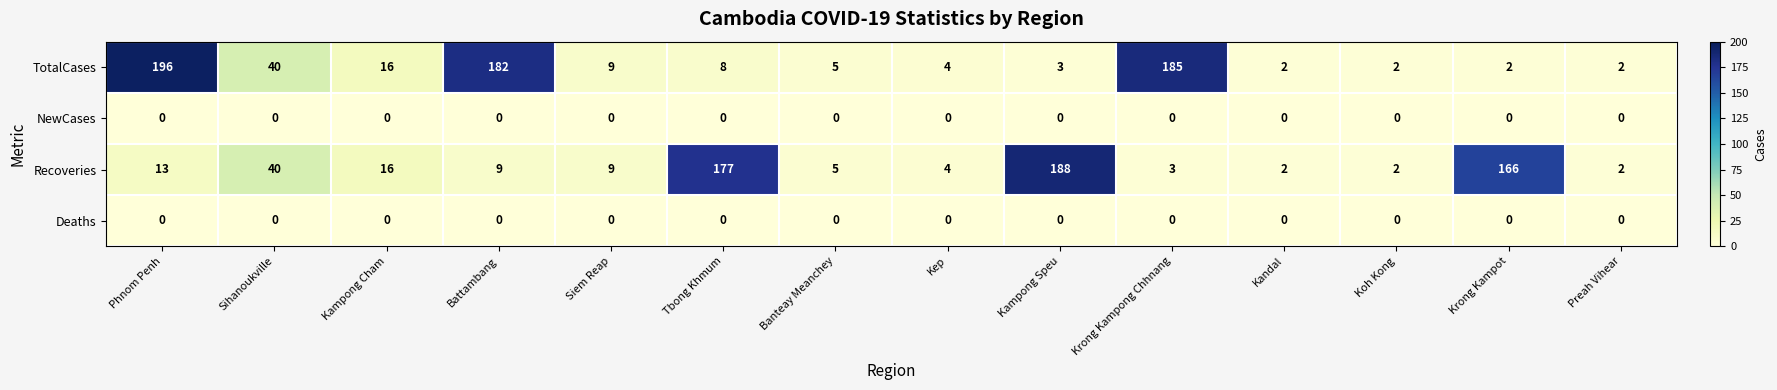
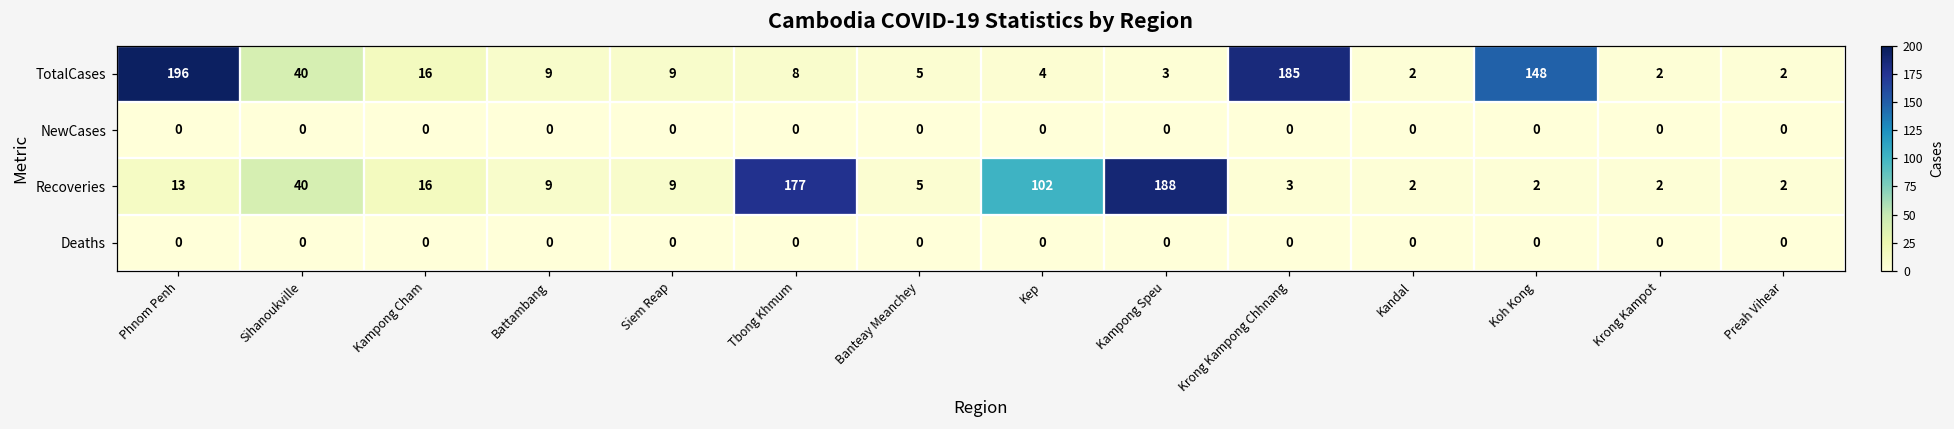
  {
    "TotalCases": {
      "Phnom Penh": 196,
      "Sihanoukville": 40,
      "Kampong Cham": 16,
-     "Battambang": 182,
+     "Battambang": 9,
      "Siem Reap": 9,
      "Tbong Khmum": 8,
      "Banteay Meanchey": 5,
      "Kep": 4,
      "Kampong Speu": 3,
      "Krong Kampong Chhnang": 185,
      "Kandal": 2,
-     "Koh Kong": 2,
+     "Koh Kong": 148,
      "Krong Kampot": 2,
      "Preah Vihear": 2
    },
    "NewCases": {
      "Phnom Penh": 0,
      "Sihanoukville": 0,
      "Kampong Cham": 0,
      "Battambang": 0,
      "Siem Reap": 0,
      "Tbong Khmum": 0,
      "Banteay Meanchey": 0,
      "Kep": 0,
      "Kampong Speu": 0,
      "Krong Kampong Chhnang": 0,
      "Kandal": 0,
      "Koh Kong": 0,
      "Krong Kampot": 0,
      "Preah Vihear": 0
    },
    "Recoveries": {
      "Phnom Penh": 13,
      "Sihanoukville": 40,
      "Kampong Cham": 16,
      "Battambang": 9,
      "Siem Reap": 9,
      "Tbong Khmum": 177,
      "Banteay Meanchey": 5,
-     "Kep": 4,
+     "Kep": 102,
      "Kampong Speu": 188,
      "Krong Kampong Chhnang": 3,
      "Kandal": 2,
      "Koh Kong": 2,
-     "Krong Kampot": 166,
+     "Krong Kampot": 2,
      "Preah Vihear": 2
    },
    "Deaths": {
      "Phnom Penh": 0,
      "Sihanoukville": 0,
      "Kampong Cham": 0,
      "Battambang": 0,
      "Siem Reap": 0,
      "Tbong Khmum": 0,
      "Banteay Meanchey": 0,
      "Kep": 0,
      "Kampong Speu": 0,
      "Krong Kampong Chhnang": 0,
      "Kandal": 0,
      "Koh Kong": 0,
      "Krong Kampot": 0,
      "Preah Vihear": 0
    }
  }
